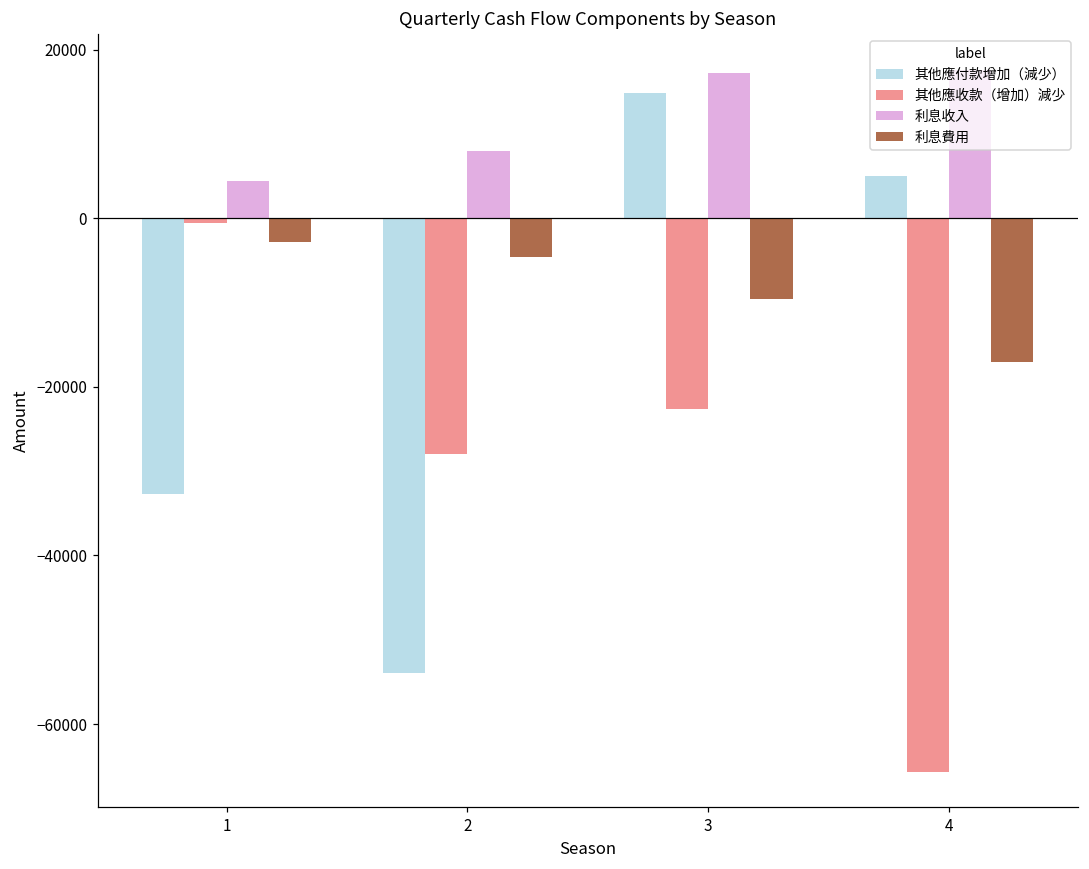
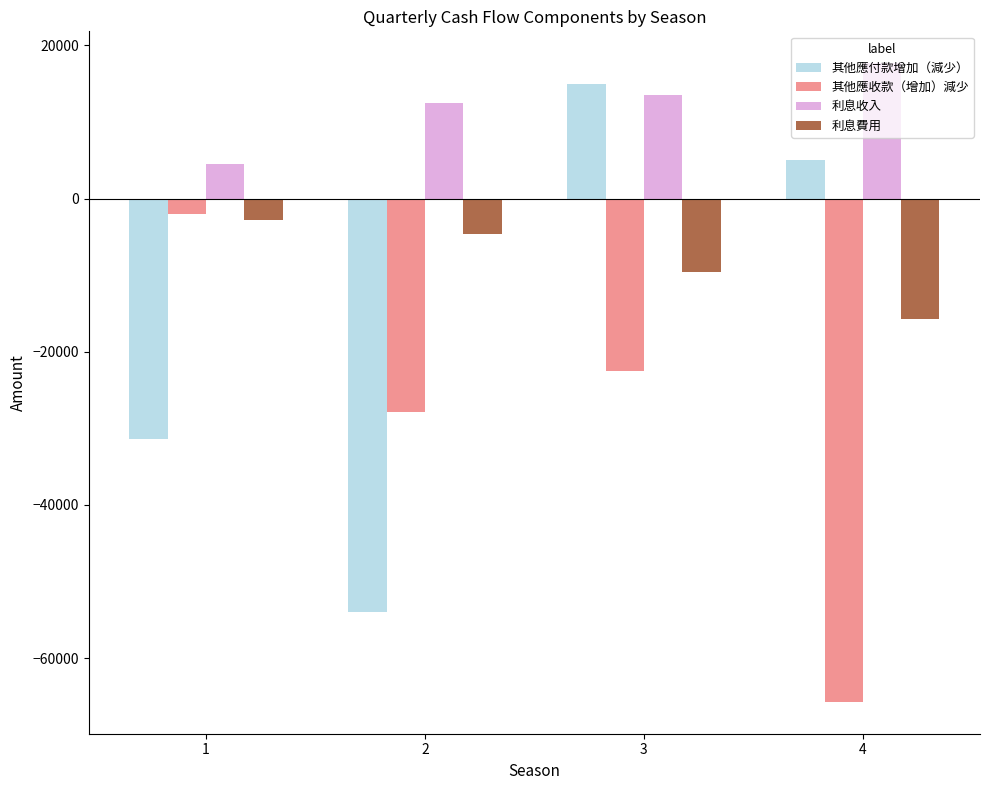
  {
    "其他應付款增加（減少）": {
-     "1": -33000,
+     "1": -31000,
      "2": -54000,
      "3": 15000,
      "4": 5000
    },
    "其他應收款（增加）減少": {
-     "1": -1000,
+     "1": -2000,
      "2": -28000,
      "3": -23000,
      "4": -66000
    },
    "利息收入": {
      "1": 4000,
-     "2": 8000,
-     "3": 17000
+     "2": 12000,
+     "3": 14000
    },
    "利息費用": {
      "1": -3000,
      "2": -5000,
      "3": -10000,
-     "4": -17000
+     "4": -16000
    }
  }
